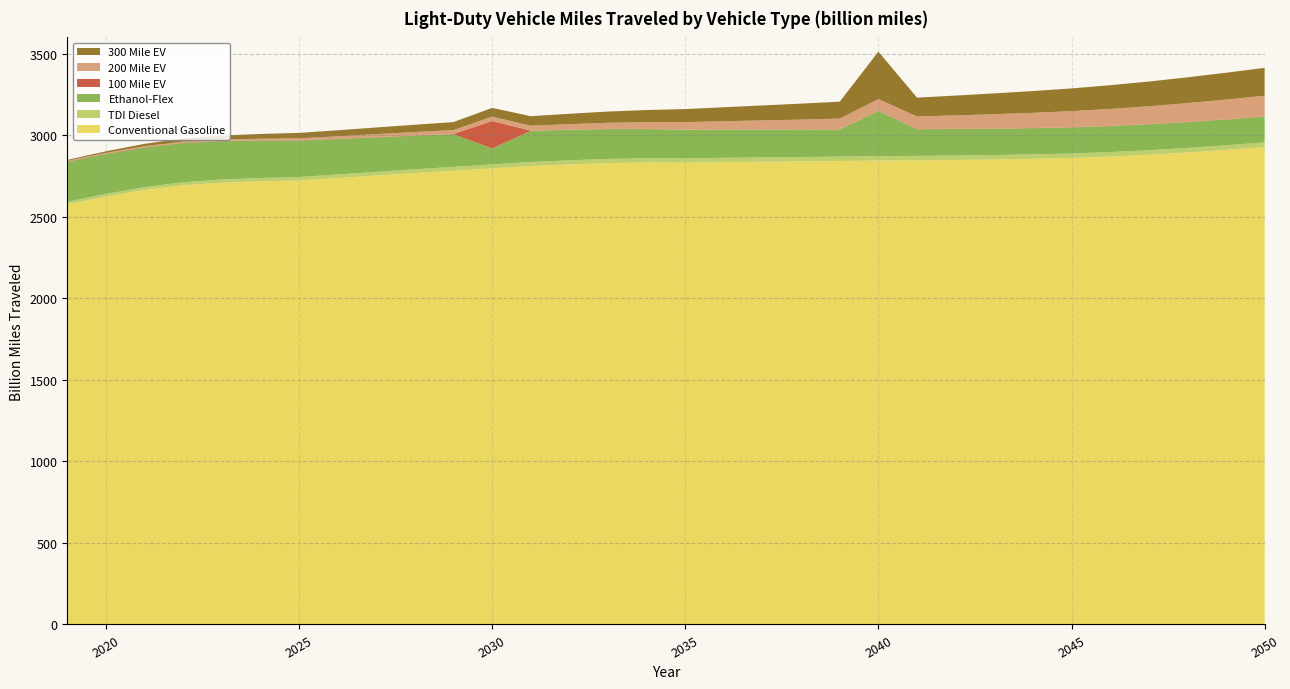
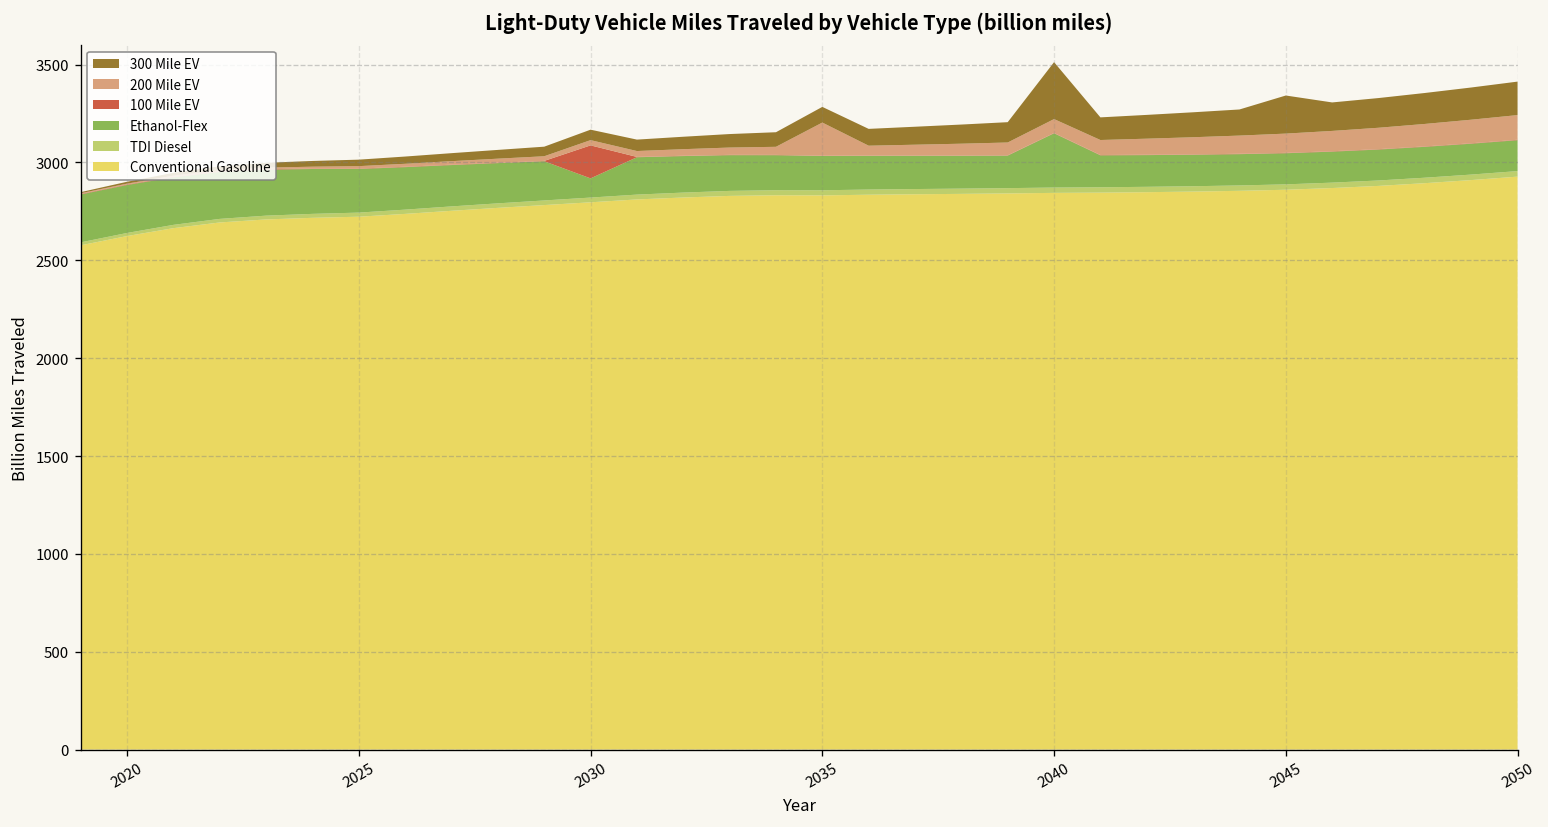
  {
    "Ethanol-Flex": {
      "2030": 100
    },
    "100 Mile EV": {
      "2030": 170
    },
    "200 Mile EV": {
      "2030": 30,
-     "2035": 50,
+     "2035": 170,
      "2040": 70,
      "2045": 100,
      "2050": 130
    },
    "300 Mile EV": {
      "2025": 30,
      "2030": 50,
      "2035": 80,
      "2040": 290,
-     "2045": 140,
+     "2045": 190,
      "2050": 170
    }
  }
